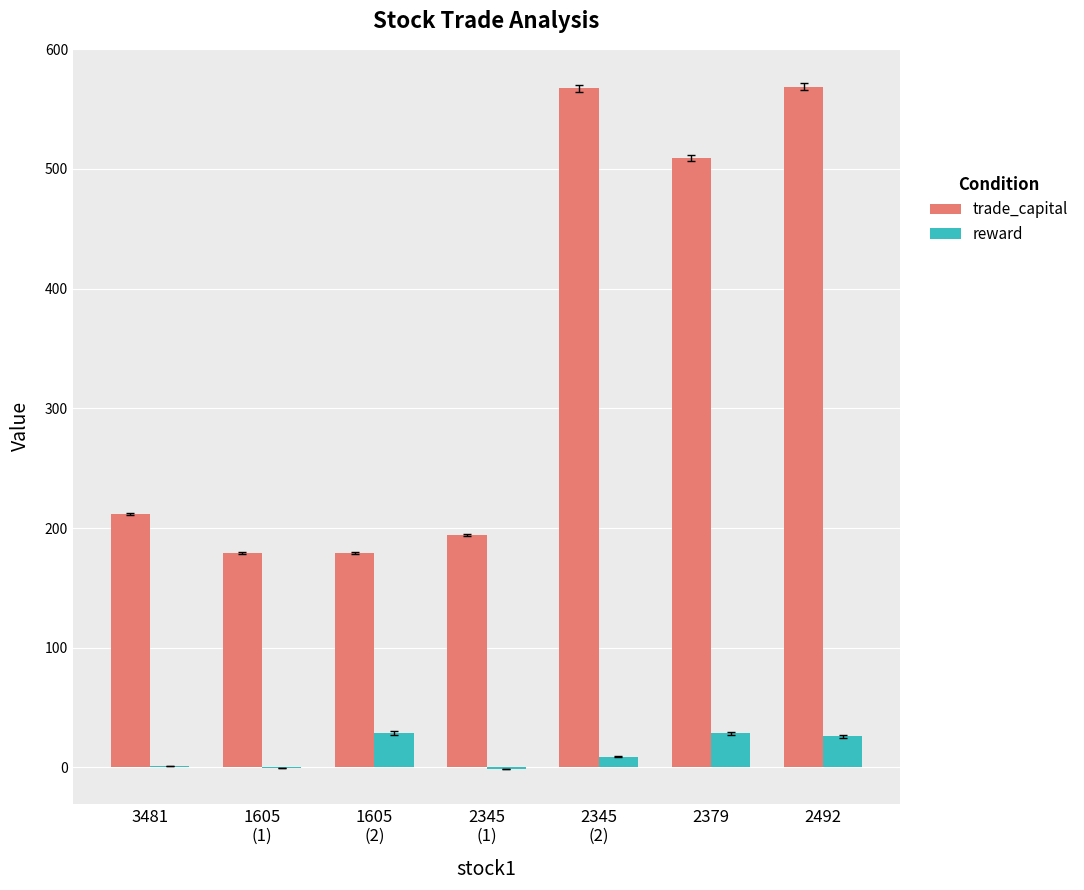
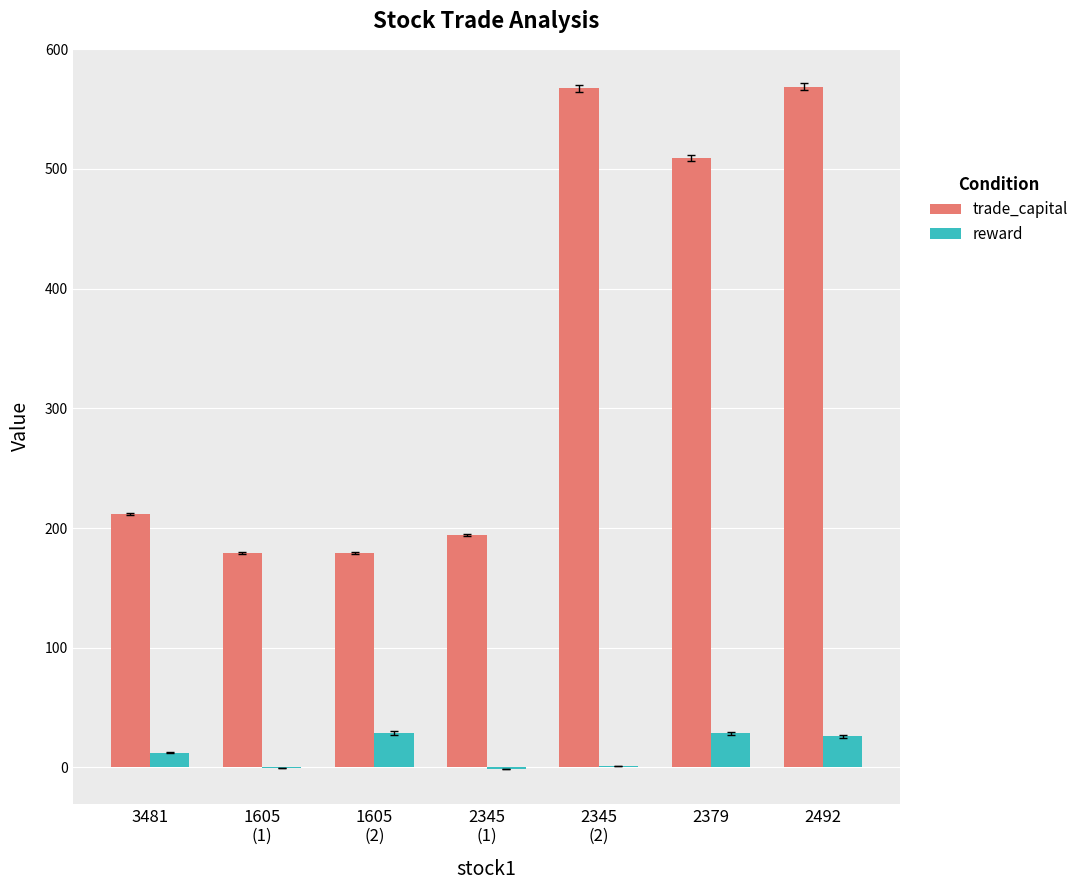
  {
    "trade_capital": {
      "3481": 212,
      "1605 (1)": 179,
      "1605 (2)": 179,
      "2345 (1)": 194,
      "2345 (2)": 567,
      "2379": 509,
      "2492": 569
    },
    "reward": {
-     "3481": 1,
+     "3481": 12,
      "1605 (2)": 29,
-     "2345 (2)": 9,
+     "2345 (2)": 1,
      "2379": 29,
      "2492": 26
    }
  }
